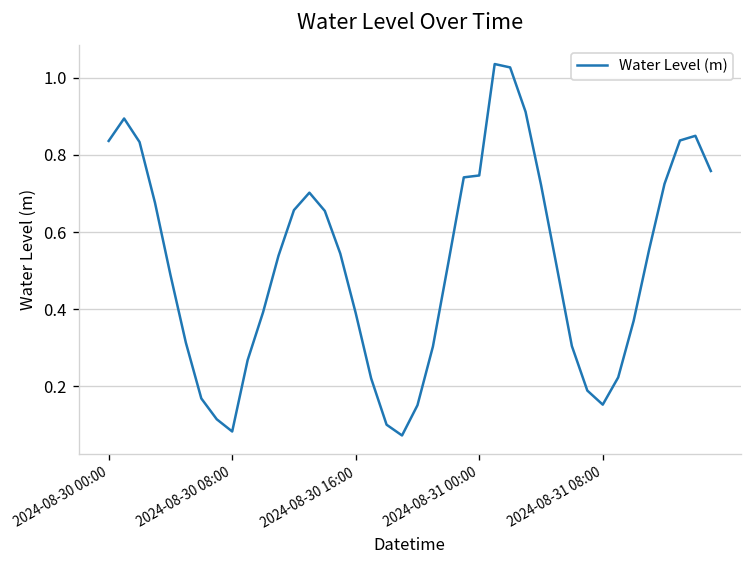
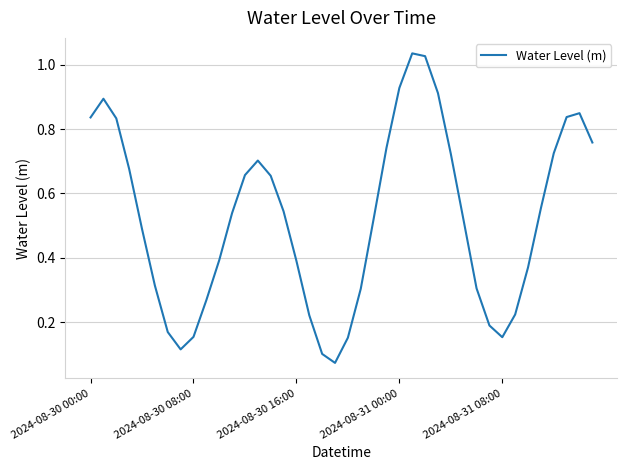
  {
    "2024-08-30 00:00": 0.84,
-   "2024-08-30 08:00": 0.08,
+   "2024-08-30 08:00": 0.15,
    "2024-08-30 16:00": 0.39,
-   "2024-08-31 00:00": 0.75,
+   "2024-08-31 00:00": 0.93,
    "2024-08-31 08:00": 0.15
  }
